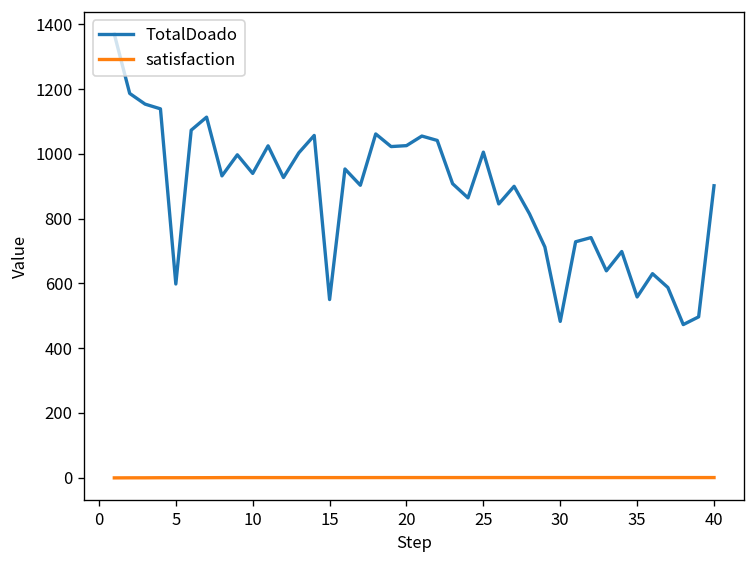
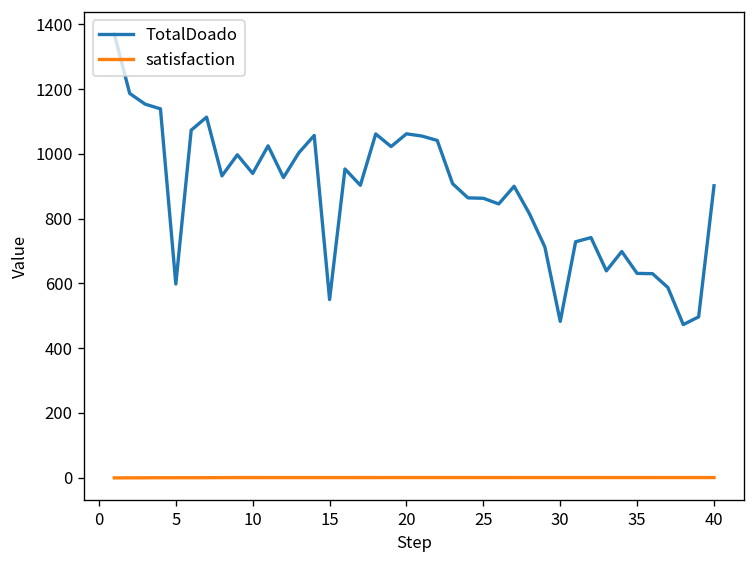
  {
    "TotalDoado": {
      "5": 600,
      "10": 940,
      "15": 550,
-     "20": 1030,
-     "25": 1010,
+     "20": 1060,
+     "25": 860,
      "30": 480,
-     "35": 560,
+     "35": 630,
      "40": 900
    },
    "satisfaction": {
      "5": 0,
      "10": 0,
      "15": 0,
      "20": 0,
      "25": 0,
      "30": 0,
      "35": 0,
      "40": 0
    }
  }
